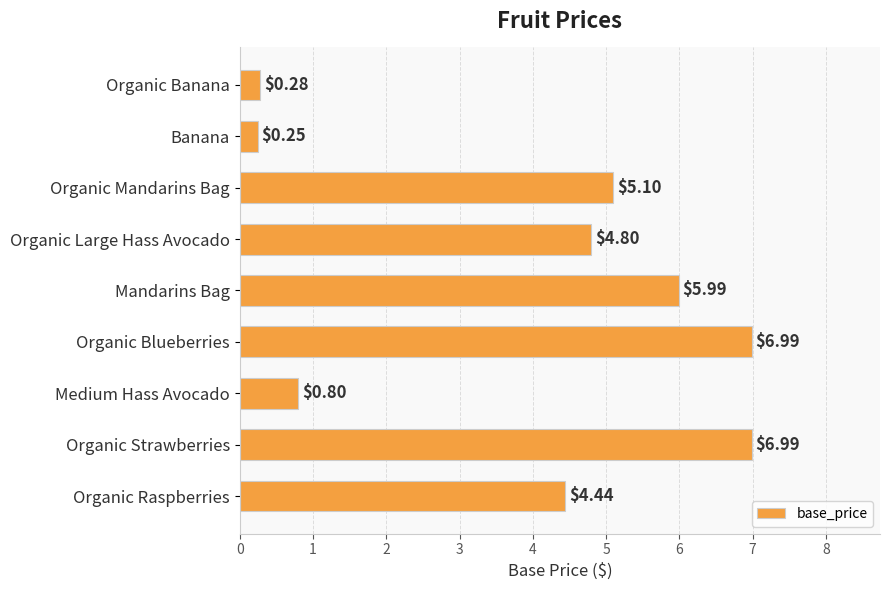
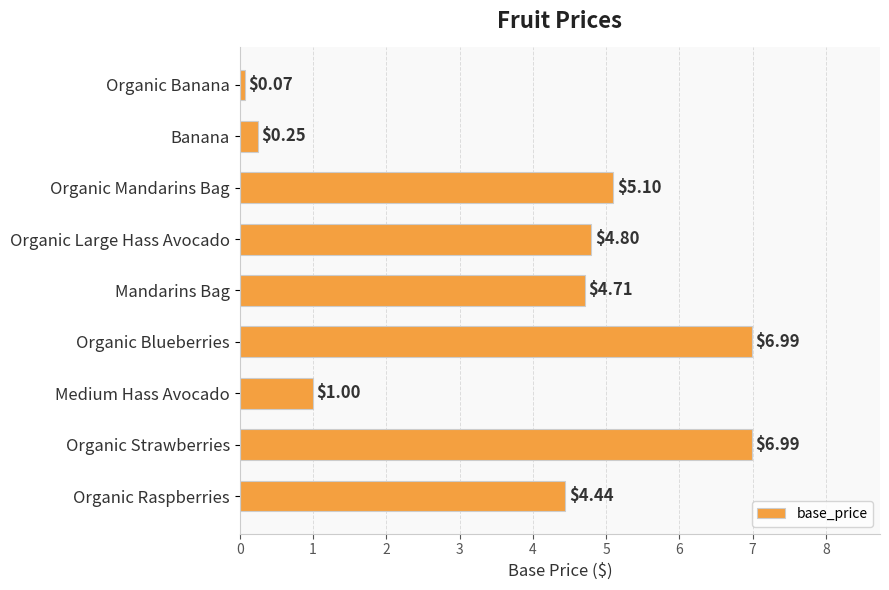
  {
-   "Organic Banana": "$0.28",
+   "Organic Banana": "$0.07",
    "Banana": "$0.25",
    "Organic Mandarins Bag": "$5.10",
    "Organic Large Hass Avocado": "$4.80",
-   "Mandarins Bag": "$5.99",
+   "Mandarins Bag": "$4.71",
    "Organic Blueberries": "$6.99",
-   "Medium Hass Avocado": "$0.80",
+   "Medium Hass Avocado": "$1.00",
    "Organic Strawberries": "$6.99",
    "Organic Raspberries": "$4.44"
  }
